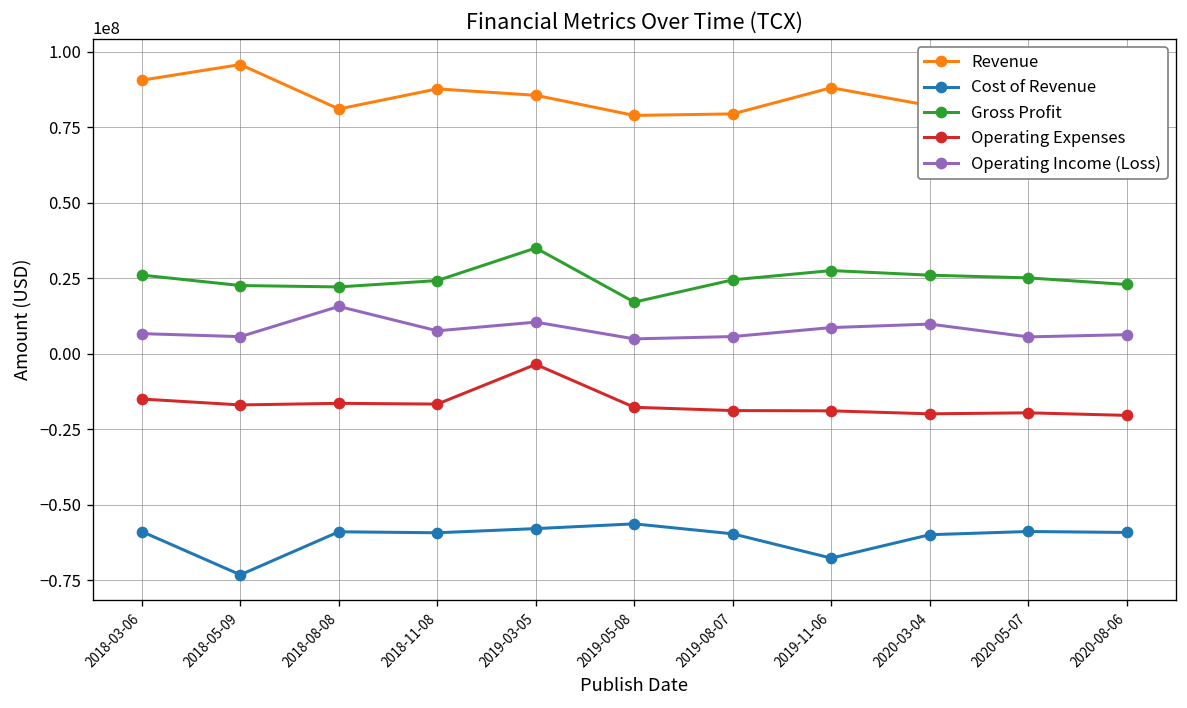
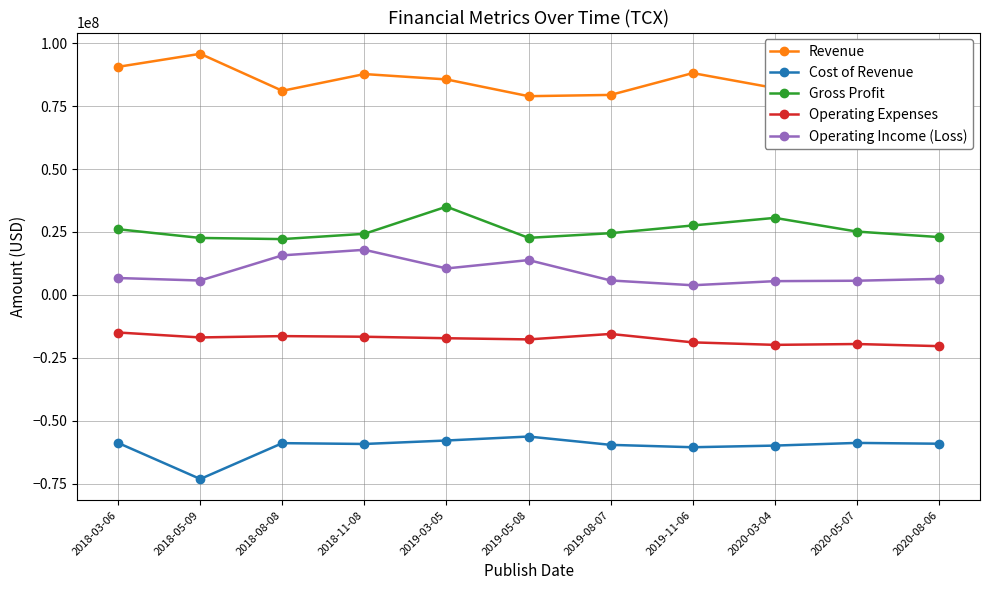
  {
    "Revenue": {
      "2018-03-06": 91000000,
      "2018-05-09": 96000000,
      "2018-08-08": 81000000,
      "2018-11-08": 88000000,
      "2019-03-05": 86000000,
      "2019-05-08": 79000000,
      "2019-08-07": 79000000,
      "2019-11-06": 88000000
    },
    "Cost of Revenue": {
      "2018-03-06": -59000000,
      "2018-05-09": -73000000,
      "2018-08-08": -59000000,
      "2018-11-08": -59000000,
      "2019-03-05": -58000000,
      "2019-05-08": -56000000,
      "2019-08-07": -60000000,
-     "2019-11-06": -68000000,
+     "2019-11-06": -61000000,
      "2020-03-04": -60000000,
      "2020-05-07": -59000000,
      "2020-08-06": -59000000
    },
    "Gross Profit": {
      "2018-03-06": 26000000,
      "2018-05-09": 23000000,
      "2018-08-08": 22000000,
      "2018-11-08": 24000000,
      "2019-03-05": 35000000,
-     "2019-05-08": 17000000,
+     "2019-05-08": 23000000,
      "2019-08-07": 25000000,
      "2019-11-06": 28000000,
-     "2020-03-04": 26000000,
+     "2020-03-04": 31000000,
      "2020-05-07": 25000000,
      "2020-08-06": 23000000
    },
    "Operating Expenses": {
      "2018-03-06": -15000000,
      "2018-05-09": -17000000,
      "2018-08-08": -16000000,
      "2018-11-08": -17000000,
-     "2019-03-05": -3000000,
+     "2019-03-05": -17000000,
      "2019-05-08": -18000000,
-     "2019-08-07": -19000000,
+     "2019-08-07": -16000000,
      "2019-11-06": -19000000,
      "2020-03-04": -20000000,
      "2020-05-07": -20000000,
      "2020-08-06": -20000000
    },
    "Operating Income (Loss)": {
      "2018-03-06": 7000000,
      "2018-05-09": 6000000,
      "2018-08-08": 16000000,
-     "2018-11-08": 8000000,
+     "2018-11-08": 18000000,
      "2019-03-05": 10000000,
-     "2019-05-08": 5000000,
+     "2019-05-08": 14000000,
      "2019-08-07": 6000000,
-     "2019-11-06": 9000000,
-     "2020-03-04": 10000000,
+     "2019-11-06": 4000000,
+     "2020-03-04": 5000000,
      "2020-05-07": 6000000,
      "2020-08-06": 6000000
    }
  }
